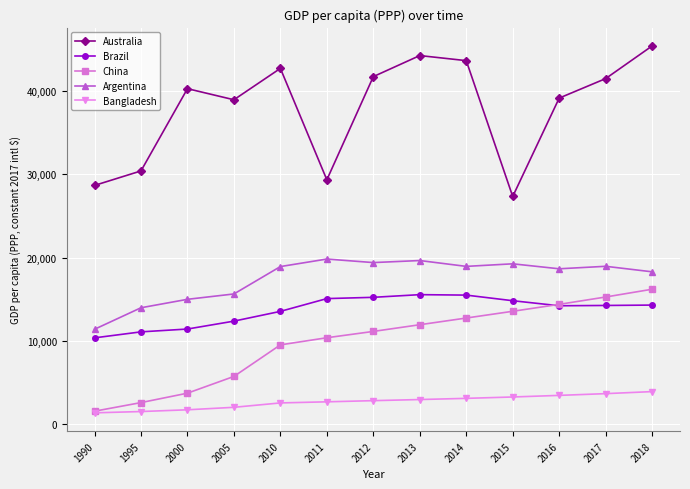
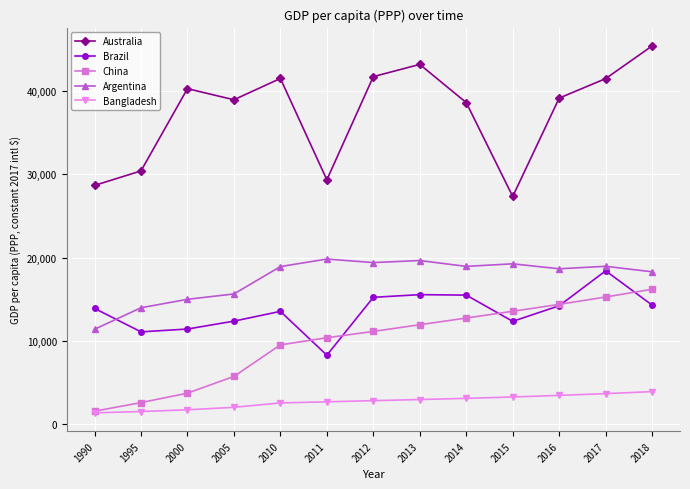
  {
    "Australia": {
      "1990": "29,000",
      "1995": "30,000",
      "2000": "40,000",
      "2005": "39,000",
-     "2010": "43,000",
+     "2010": "42,000",
      "2011": "29,000",
      "2012": "42,000",
-     "2013": "44,000",
-     "2014": "44,000",
+     "2013": "43,000",
+     "2014": "39,000",
      "2015": "27,000",
      "2016": "39,000",
      "2017": "42,000",
      "2018": "45,000"
    },
    "Brazil": {
-     "1990": "10,000",
+     "1990": "14,000",
      "1995": "11,000",
      "2000": "11,000",
      "2005": "12,000",
      "2010": "14,000",
-     "2011": "15,000",
+     "2011": "8,000",
      "2012": "15,000",
      "2013": "16,000",
      "2014": "15,000",
-     "2015": "15,000",
-     "2017": "14,000",
+     "2015": "12,000",
+     "2017": "18,000",
      "2018": "14,000"
    }
  }
